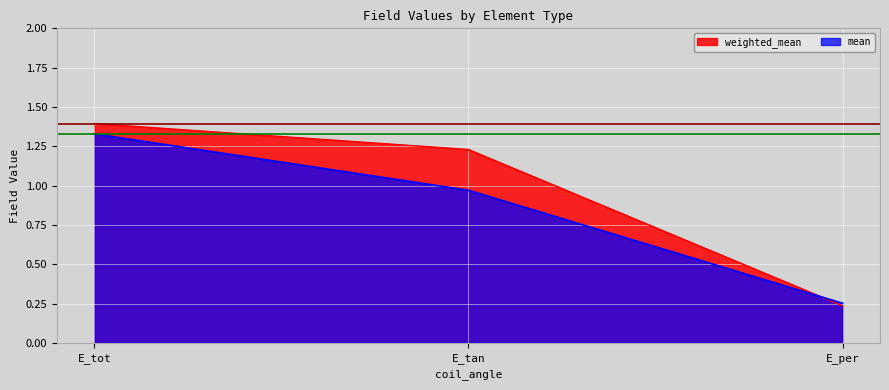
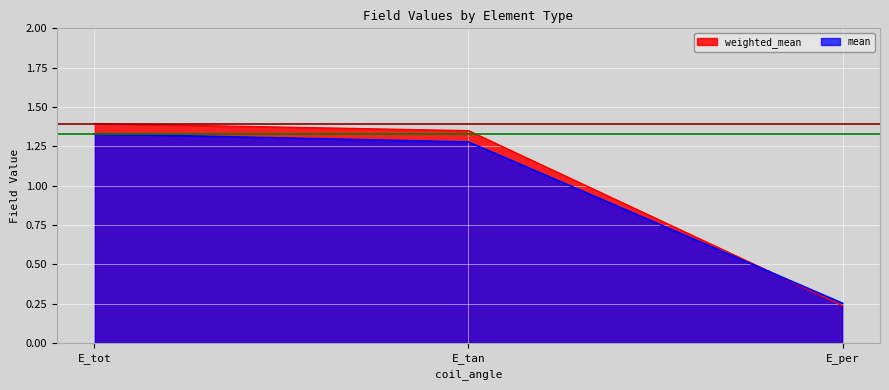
  {
    "weighted_mean": {
      "E_tot": 1.39,
-     "E_tan": 1.23
+     "E_tan": 1.35
    },
    "mean": {
      "E_tot": 1.33,
-     "E_tan": 0.97
+     "E_tan": 1.28
    }
  }
